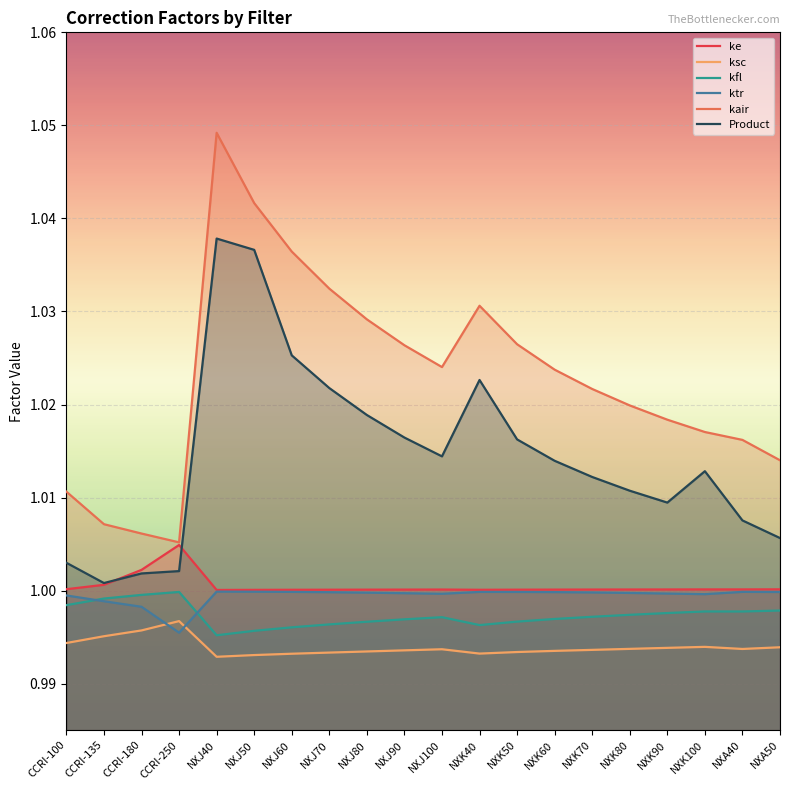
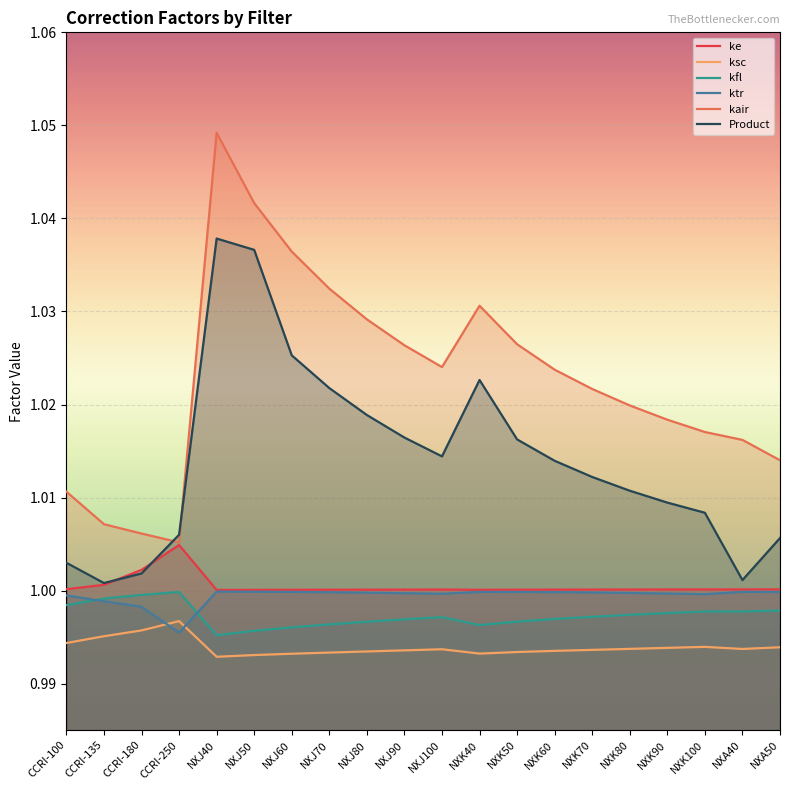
  {
    "Product": {
      "CCRI-100": 1.003,
      "CCRI-180": 1.002,
-     "CCRI-250": 1.002,
+     "CCRI-250": 1.006,
      "NXJ40": 1.038,
      "NXJ50": 1.037,
      "NXJ60": 1.025,
      "NXJ70": 1.022,
      "NXJ80": 1.019,
      "NXJ90": 1.016,
      "NXJ100": 1.014,
      "NXK40": 1.023,
      "NXK50": 1.016,
      "NXK60": 1.014,
      "NXK70": 1.012,
      "NXK80": 1.011,
      "NXK90": 1.009,
-     "NXK100": 1.013,
-     "NXA40": 1.008,
+     "NXK100": 1.008,
+     "NXA40": 1.001,
      "NXA50": 1.006
    }
  }
